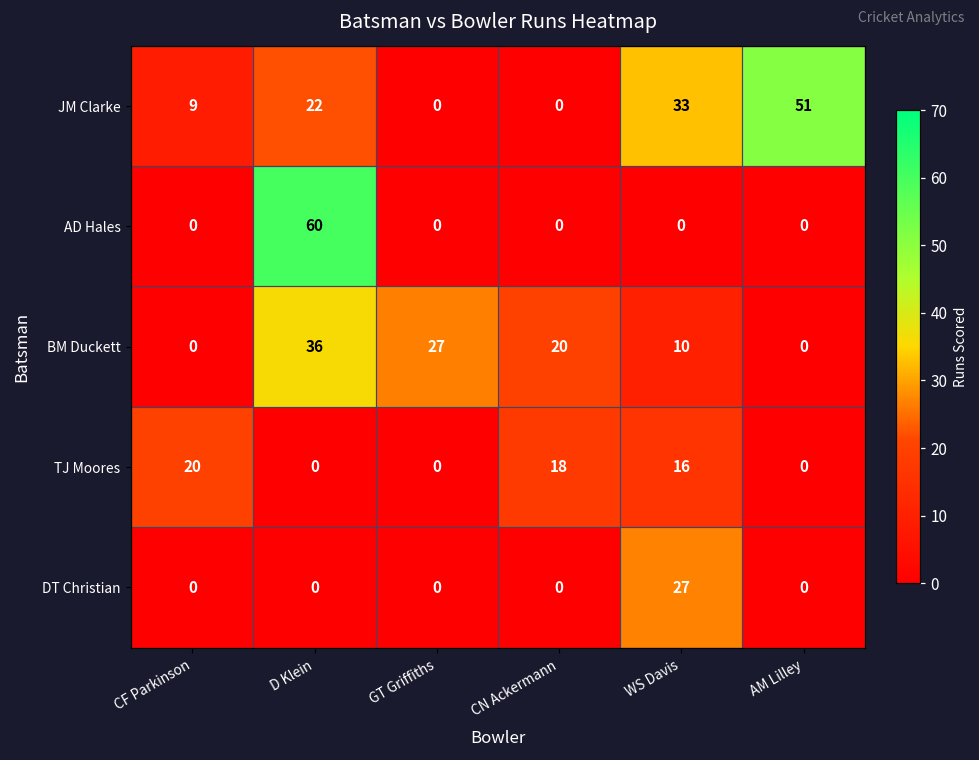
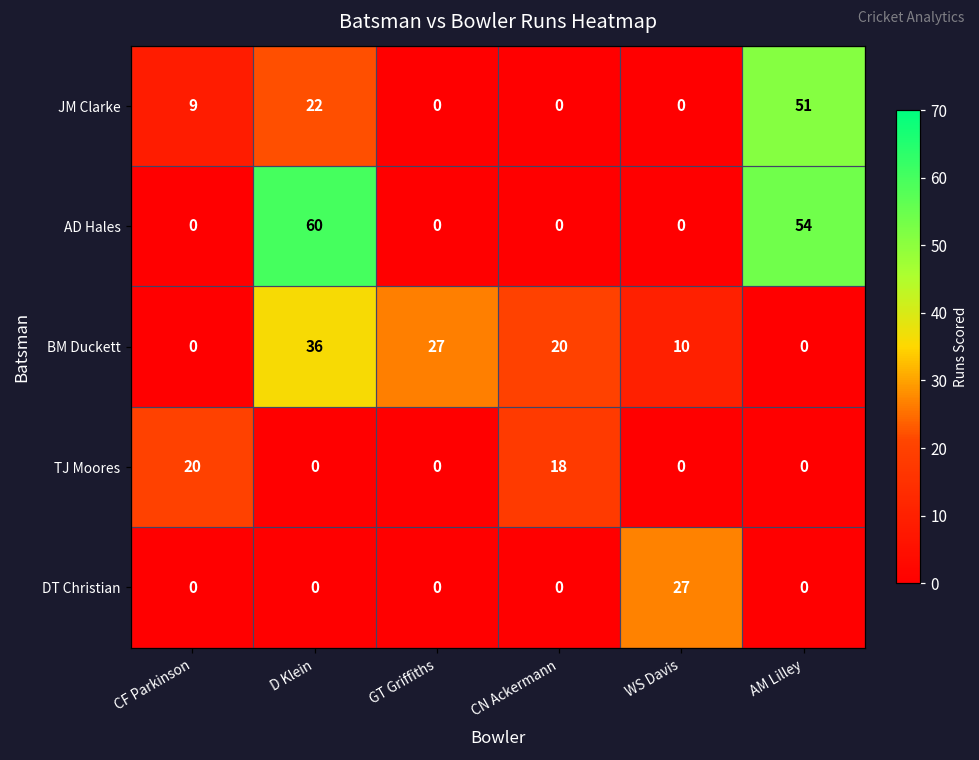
  {
    "JM Clarke": {
      "CF Parkinson": 9,
      "D Klein": 22,
      "GT Griffiths": 0,
      "CN Ackermann": 0,
-     "WS Davis": 33,
+     "WS Davis": 0,
      "AM Lilley": 51
    },
    "AD Hales": {
      "CF Parkinson": 0,
      "D Klein": 60,
      "GT Griffiths": 0,
      "CN Ackermann": 0,
      "WS Davis": 0,
-     "AM Lilley": 0
+     "AM Lilley": 54
    },
    "BM Duckett": {
      "CF Parkinson": 0,
      "D Klein": 36,
      "GT Griffiths": 27,
      "CN Ackermann": 20,
      "WS Davis": 10,
      "AM Lilley": 0
    },
    "TJ Moores": {
      "CF Parkinson": 20,
      "D Klein": 0,
      "GT Griffiths": 0,
      "CN Ackermann": 18,
-     "WS Davis": 16,
+     "WS Davis": 0,
      "AM Lilley": 0
    },
    "DT Christian": {
      "CF Parkinson": 0,
      "D Klein": 0,
      "GT Griffiths": 0,
      "CN Ackermann": 0,
      "WS Davis": 27,
      "AM Lilley": 0
    }
  }
